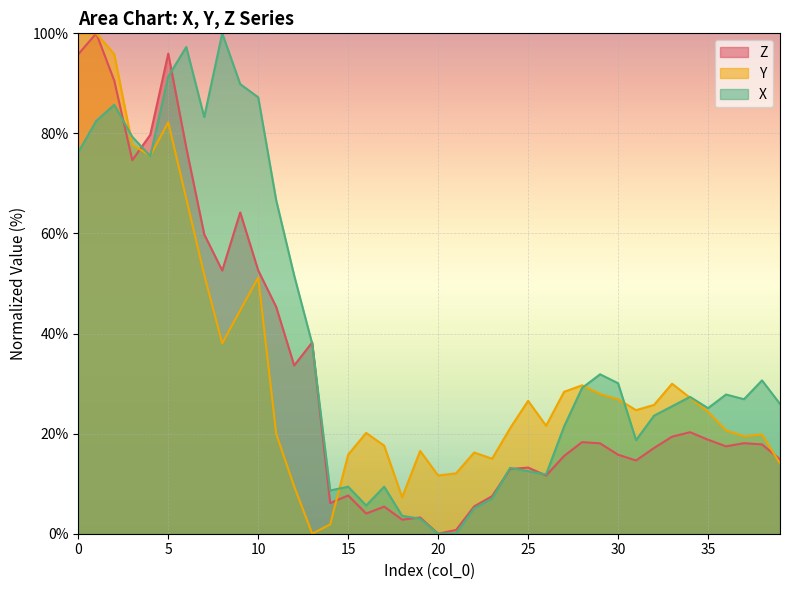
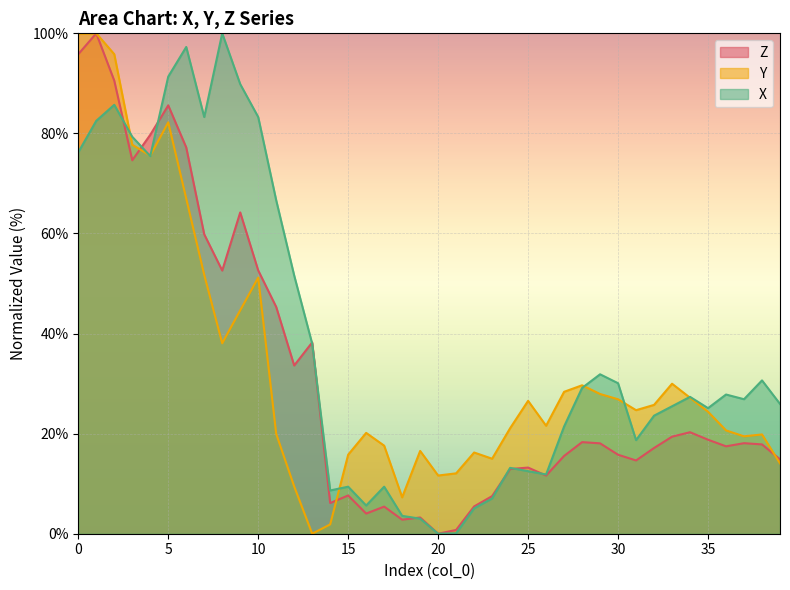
  {
    "Z": {
      "0": "96%",
-     "5": "96%",
+     "5": "86%",
      "10": "53%",
      "15": "8%",
      "25": "13%",
      "30": "16%",
      "35": "19%"
    },
    "Y": {
      "0": "100%",
      "5": "82%",
      "10": "51%",
      "15": "16%",
      "20": "12%",
      "25": "27%",
      "30": "27%",
      "35": "24%"
    },
    "X": {
      "0": "76%",
      "5": "91%",
-     "10": "87%",
+     "10": "83%",
      "15": "9%",
      "25": "13%",
      "30": "30%",
      "35": "25%"
    }
  }
